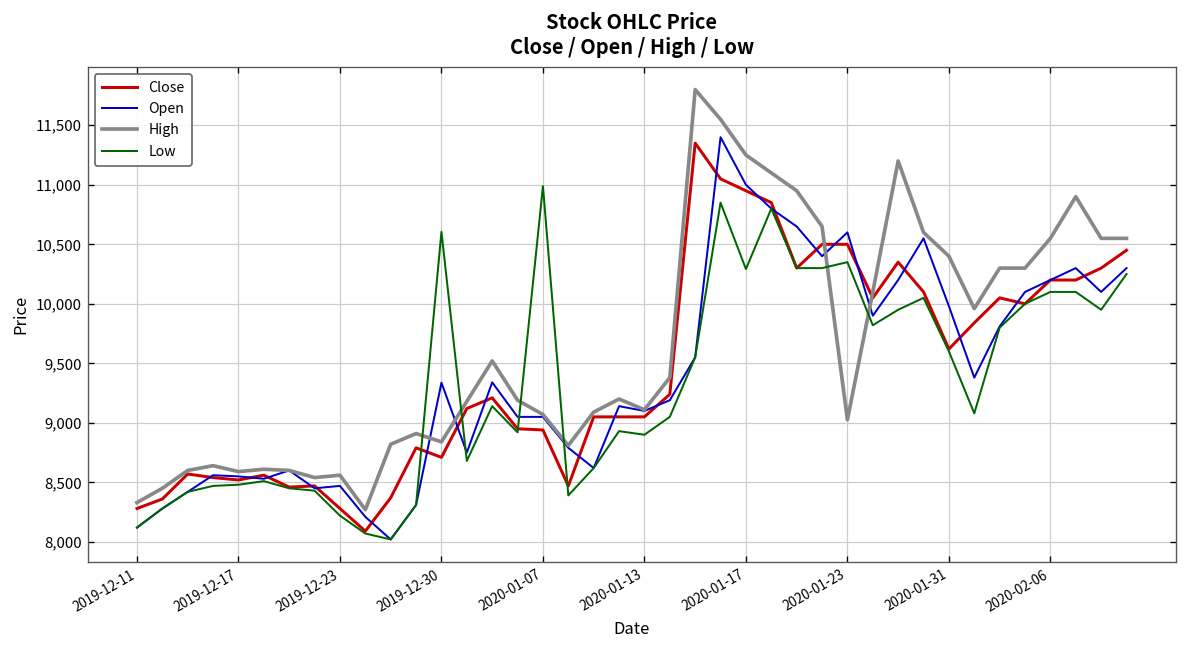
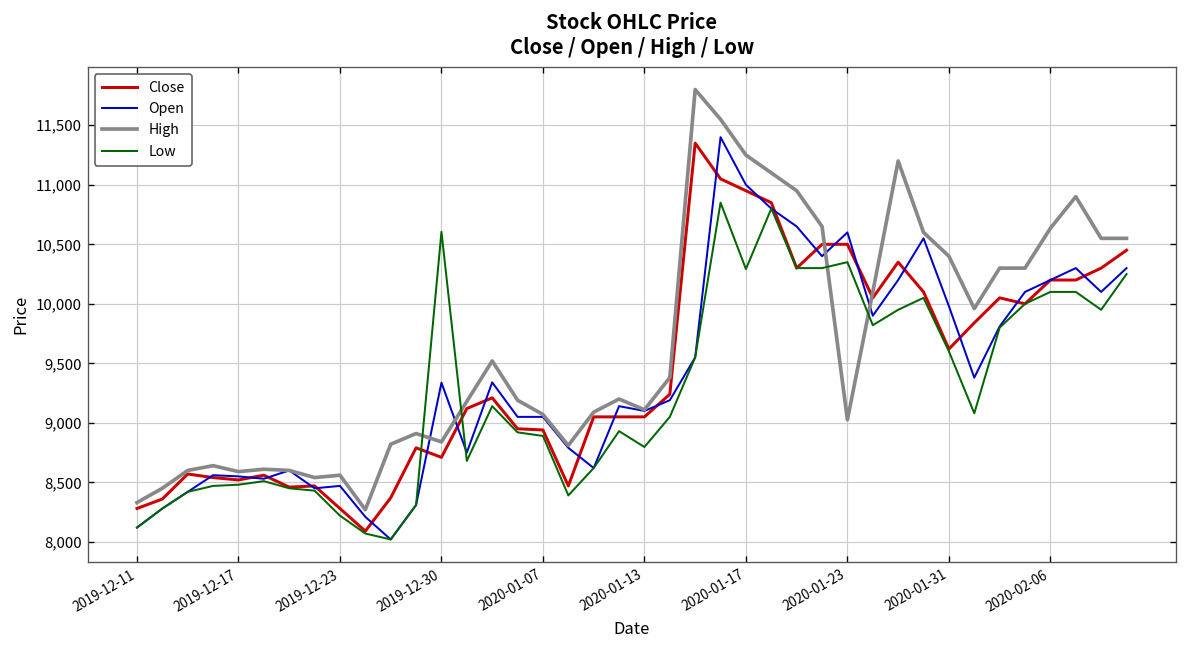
  {
    "Close": {
      "2019-12-11": "8,300",
      "2019-12-17": "8,500",
      "2019-12-23": "8,300",
      "2019-12-30": "8,700",
      "2020-01-07": "8,900",
      "2020-01-13": "9,100",
      "2020-01-17": "11,000",
      "2020-01-23": "10,500"
    },
    "Open": {
      "2019-12-17": "8,600",
      "2019-12-23": "8,500",
      "2019-12-30": "9,300",
      "2020-01-17": "11,000",
      "2020-01-23": "10,600",
      "2020-01-31": "10,000"
    },
    "High": {
      "2019-12-11": "8,300",
      "2019-12-17": "8,600",
      "2019-12-23": "8,600",
      "2019-12-30": "8,800",
      "2020-01-17": "11,300",
      "2020-01-23": "9,000",
      "2020-01-31": "10,400",
-     "2020-02-06": "10,550"
+     "2020-02-06": "10,640"
    },
    "Low": {
      "2019-12-17": "8,500",
      "2019-12-23": "8,200",
      "2019-12-30": "10,600",
-     "2020-01-07": "11,000",
-     "2020-01-13": "8,900",
+     "2020-01-07": "8,900",
+     "2020-01-13": "8,800",
      "2020-01-17": "10,300",
      "2020-01-23": "10,400",
      "2020-02-06": "10,100"
    }
  }
